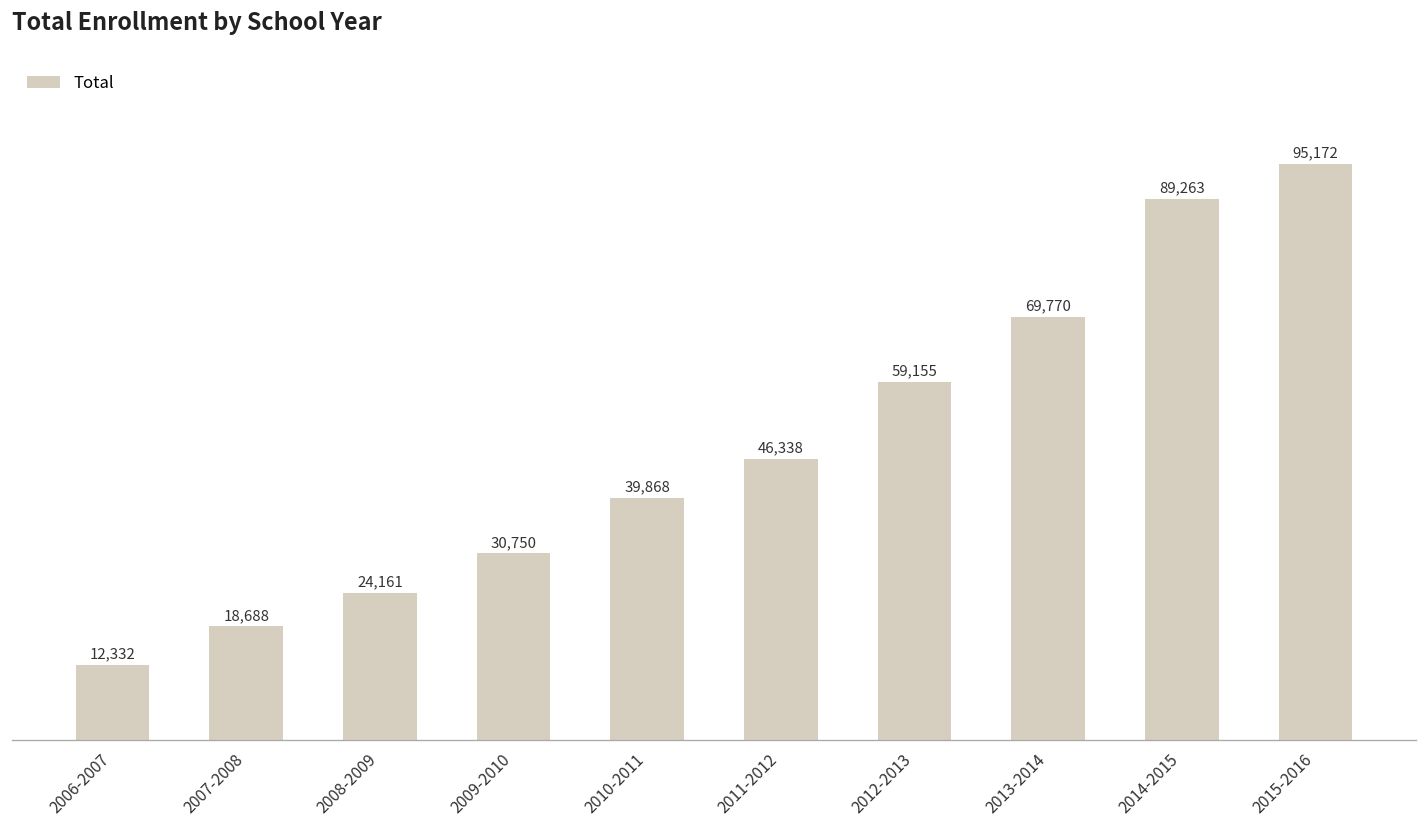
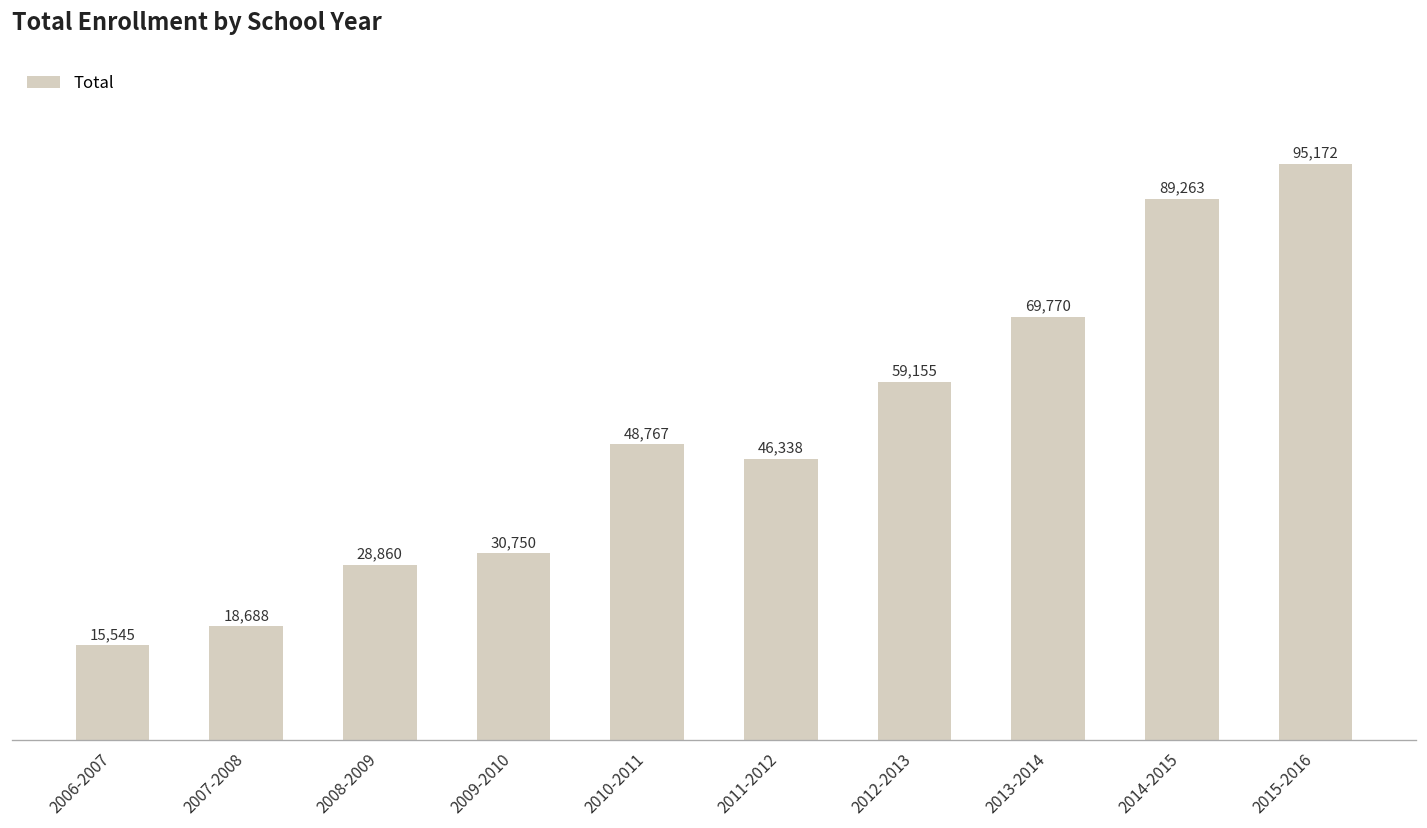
  {
-   "2006-2007": "12,332",
+   "2006-2007": "15,545",
    "2007-2008": "18,688",
-   "2008-2009": "24,161",
+   "2008-2009": "28,860",
    "2009-2010": "30,750",
-   "2010-2011": "39,868",
+   "2010-2011": "48,767",
    "2011-2012": "46,338",
    "2012-2013": "59,155",
    "2013-2014": "69,770",
    "2014-2015": "89,263",
    "2015-2016": "95,172"
  }
